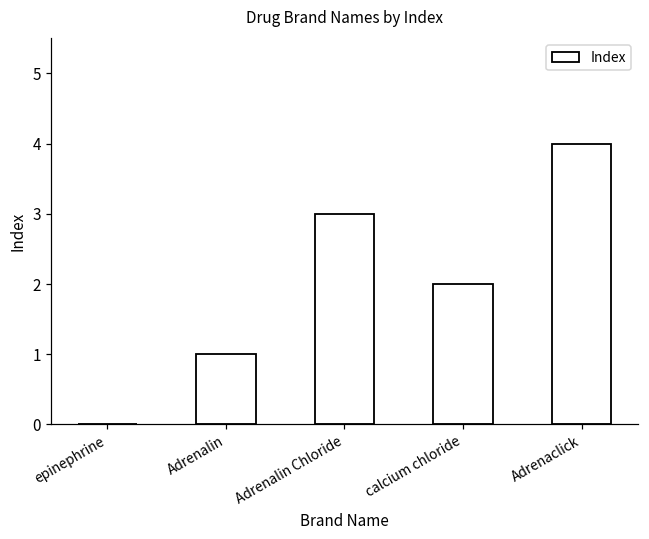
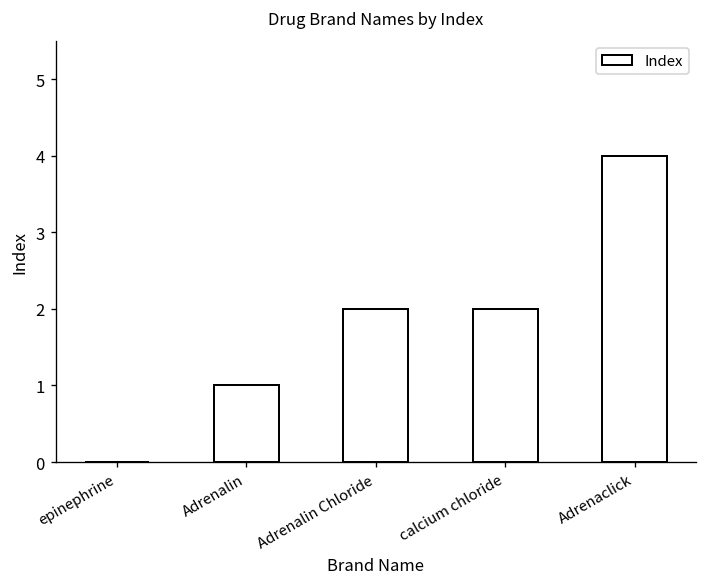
  {
    "epinephrine": 0,
    "Adrenalin": 1,
-   "Adrenalin Chloride": 3,
+   "Adrenalin Chloride": 2,
    "calcium chloride": 2,
    "Adrenaclick": 4
  }
